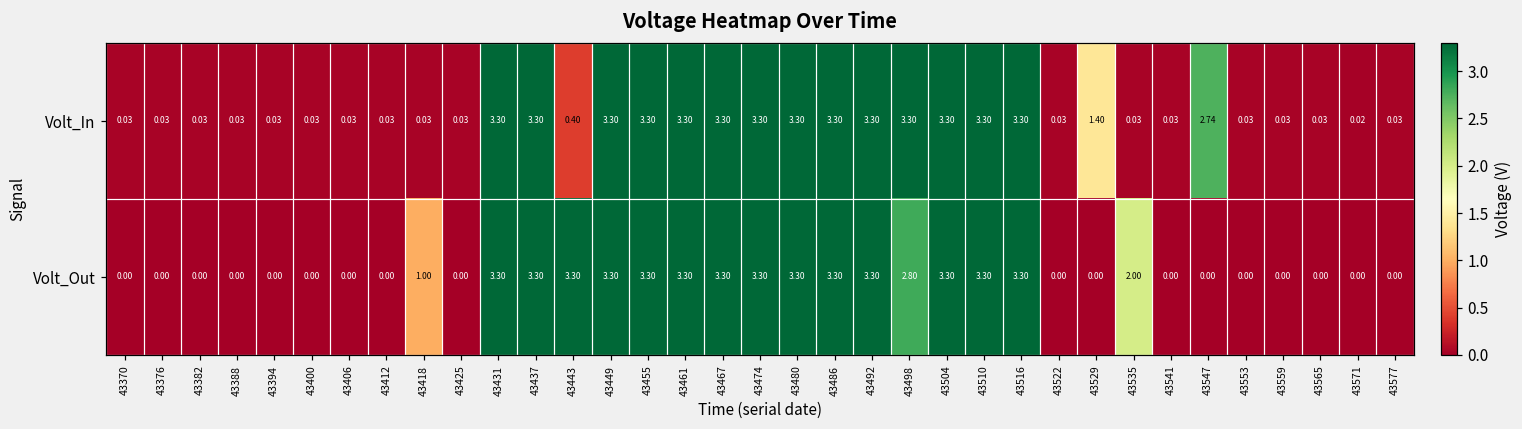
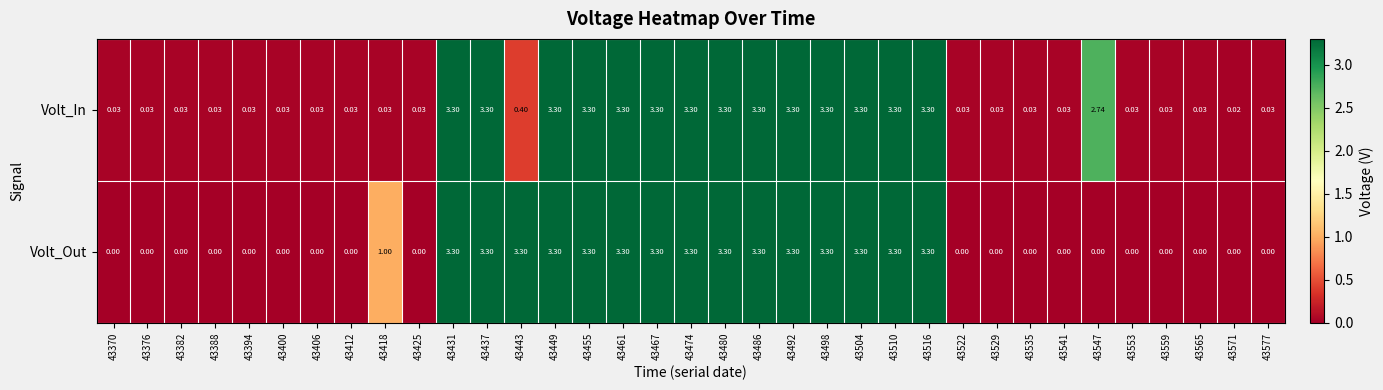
  {
    "Volt_In": {
      "43370": 0.03,
      "43376": 0.03,
      "43382": 0.03,
      "43388": 0.03,
      "43394": 0.03,
      "43400": 0.03,
      "43406": 0.03,
      "43412": 0.03,
      "43418": 0.03,
      "43425": 0.03,
      "43431": 3.30,
      "43437": 3.30,
      "43443": 0.40,
      "43449": 3.30,
      "43455": 3.30,
      "43461": 3.30,
      "43467": 3.30,
      "43474": 3.30,
      "43480": 3.30,
      "43486": 3.30,
      "43492": 3.30,
      "43498": 3.30,
      "43504": 3.30,
      "43510": 3.30,
      "43516": 3.30,
      "43522": 0.03,
-     "43529": 1.40,
+     "43529": 0.03,
      "43535": 0.03,
      "43541": 0.03,
      "43547": 2.74,
      "43553": 0.03,
      "43559": 0.03,
      "43565": 0.03,
      "43571": 0.02,
      "43577": 0.03
    },
    "Volt_Out": {
      "43370": 0.00,
      "43376": 0.00,
      "43382": 0.00,
      "43388": 0.00,
      "43394": 0.00,
      "43400": 0.00,
      "43406": 0.00,
      "43412": 0.00,
      "43418": 1.00,
      "43425": 0.00,
      "43431": 3.30,
      "43437": 3.30,
      "43443": 3.30,
      "43449": 3.30,
      "43455": 3.30,
      "43461": 3.30,
      "43467": 3.30,
      "43474": 3.30,
      "43480": 3.30,
      "43486": 3.30,
      "43492": 3.30,
-     "43498": 2.80,
+     "43498": 3.30,
      "43504": 3.30,
      "43510": 3.30,
      "43516": 3.30,
      "43522": 0.00,
      "43529": 0.00,
-     "43535": 2.00,
+     "43535": 0.00,
      "43541": 0.00,
      "43547": 0.00,
      "43553": 0.00,
      "43559": 0.00,
      "43565": 0.00,
      "43571": 0.00,
      "43577": 0.00
    }
  }
